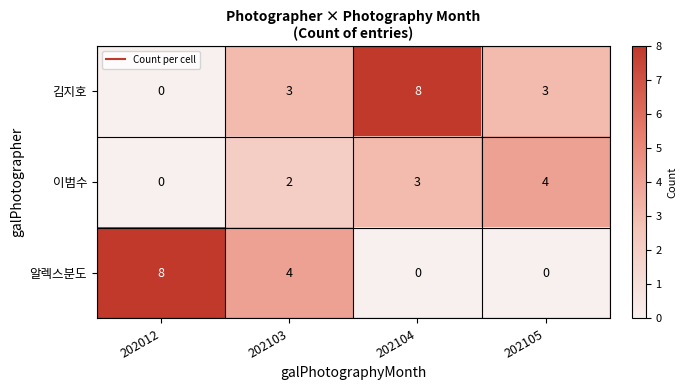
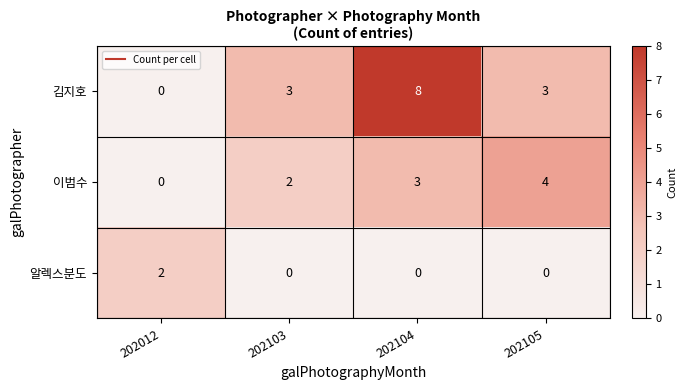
  {
    "김지호": {
      "202012": 0,
      "202103": 3,
      "202104": 8,
      "202105": 3
    },
    "이범수": {
      "202012": 0,
      "202103": 2,
      "202104": 3,
      "202105": 4
    },
    "알렉스분도": {
-     "202012": 8,
-     "202103": 4,
+     "202012": 2,
+     "202103": 0,
      "202104": 0,
      "202105": 0
    }
  }
